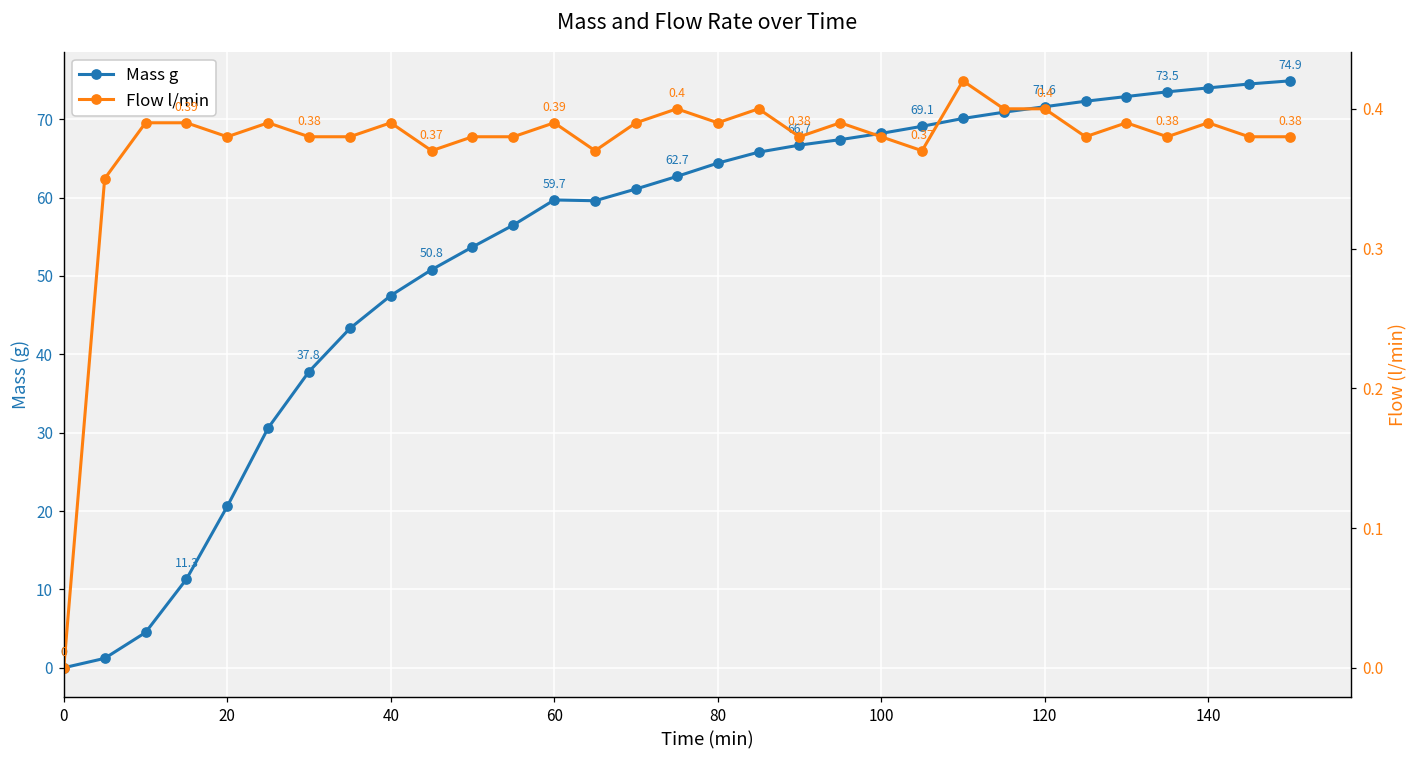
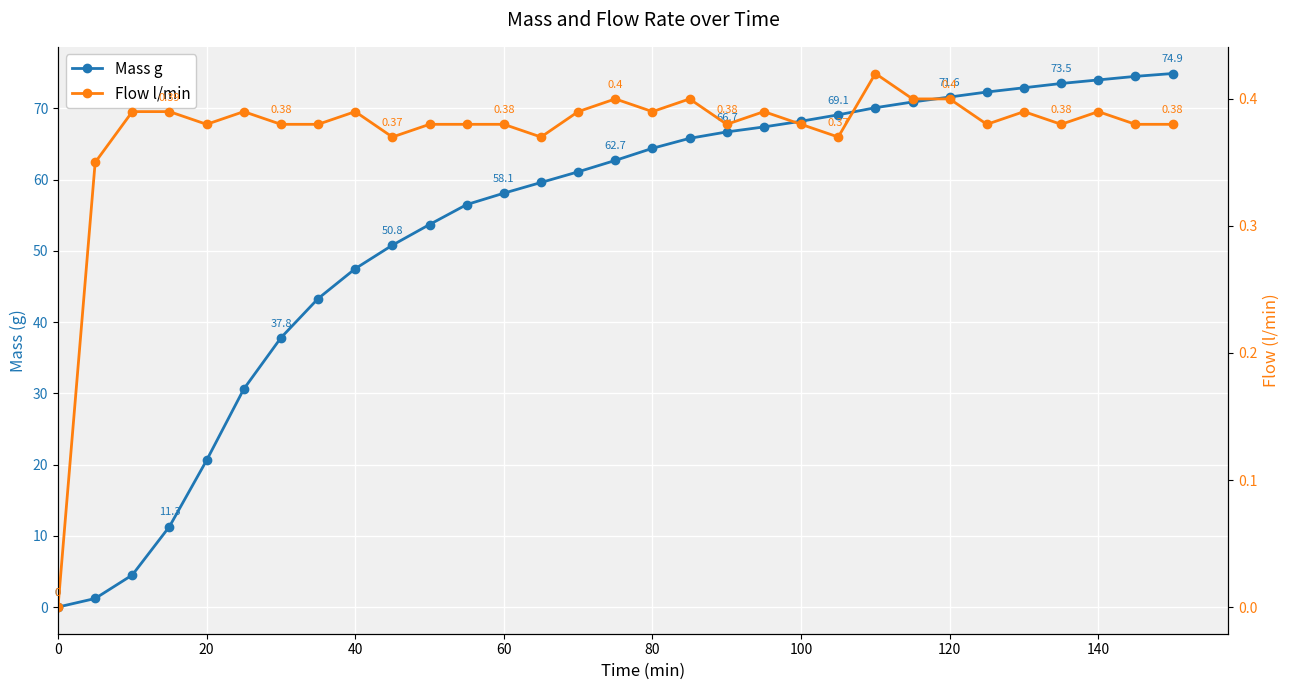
  {
    "Mass g": {
-     "60": 59.7
+     "60": 58.1
    },
    "Flow l/min": {
-     "60": 0.39
+     "60": 0.38
    }
  }
